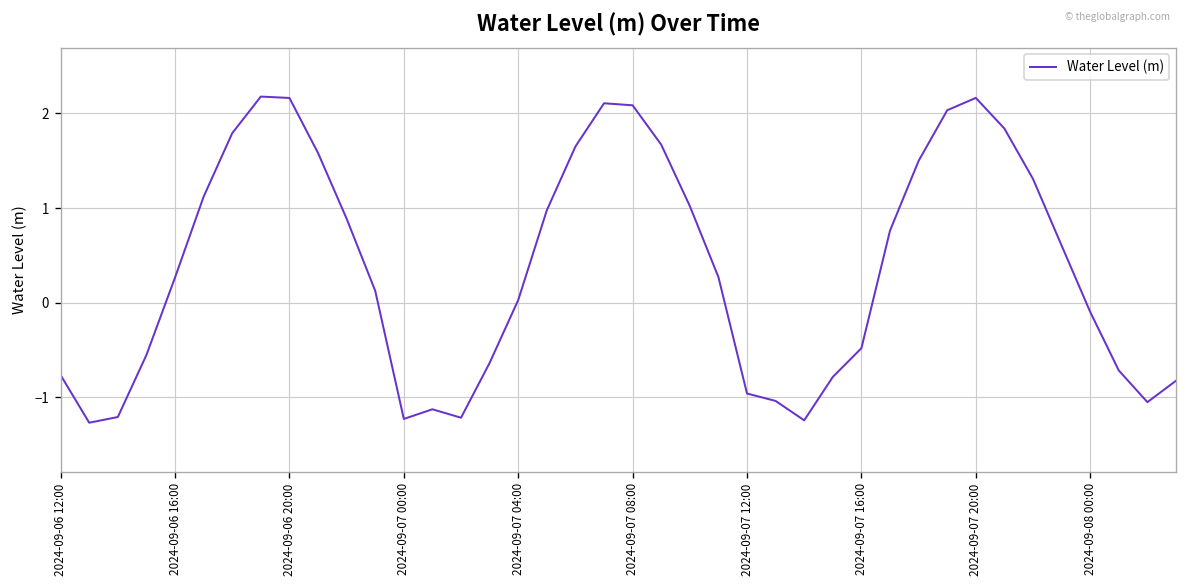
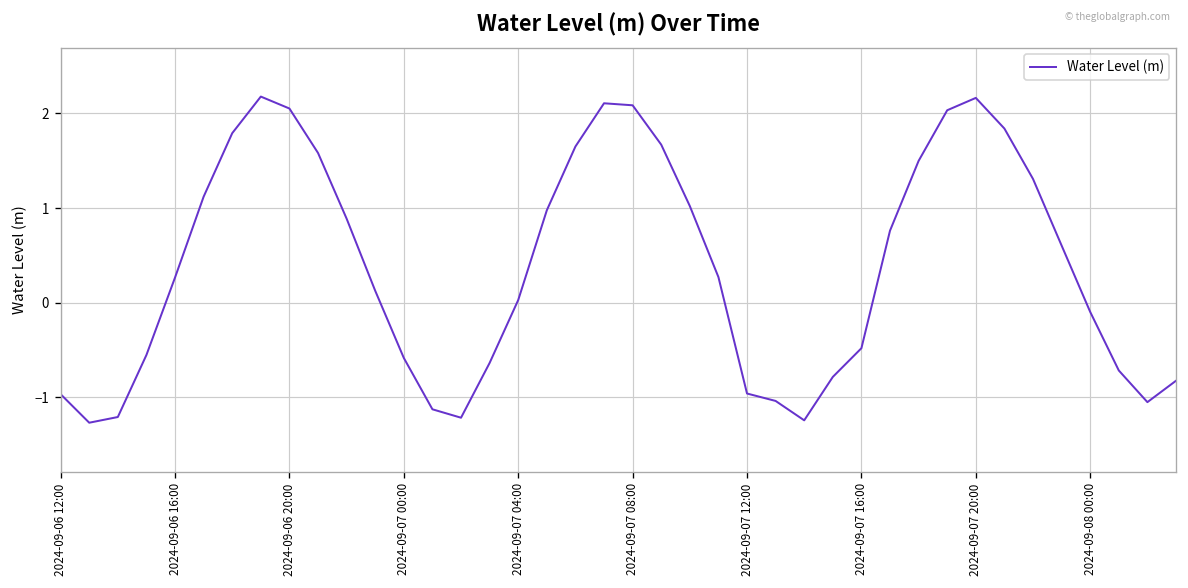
  {
-   "2024-09-06 12:00": -0.8,
+   "2024-09-06 12:00": -1.0,
    "2024-09-06 16:00": 0.3,
-   "2024-09-06 20:00": 2.2,
-   "2024-09-07 00:00": -1.2,
+   "2024-09-06 20:00": 2.1,
+   "2024-09-07 00:00": -0.6,
    "2024-09-07 04:00": 0.0,
    "2024-09-07 08:00": 2.1,
    "2024-09-07 12:00": -1.0,
    "2024-09-07 16:00": -0.5,
    "2024-09-07 20:00": 2.2,
    "2024-09-08 00:00": -0.1
  }
